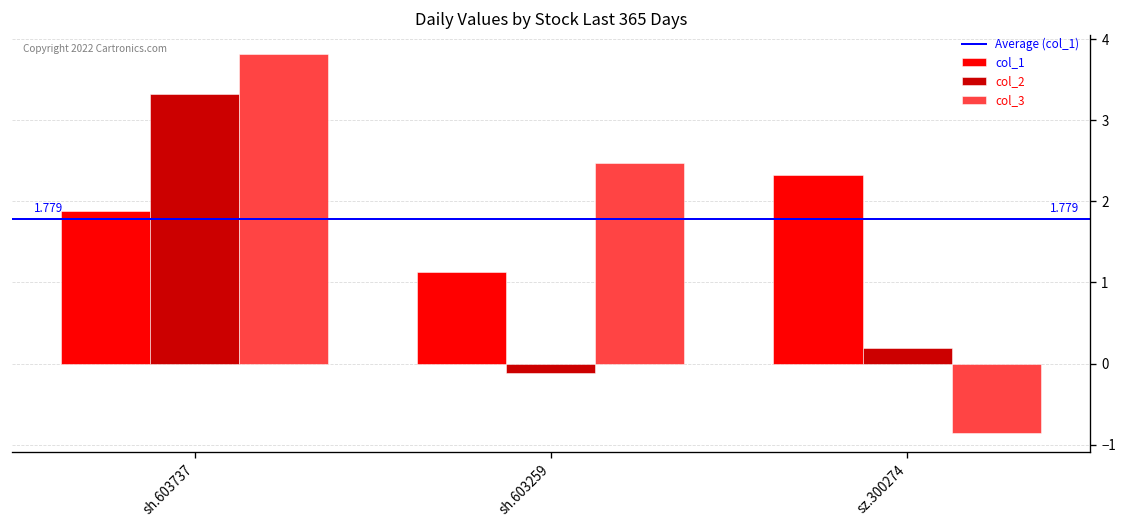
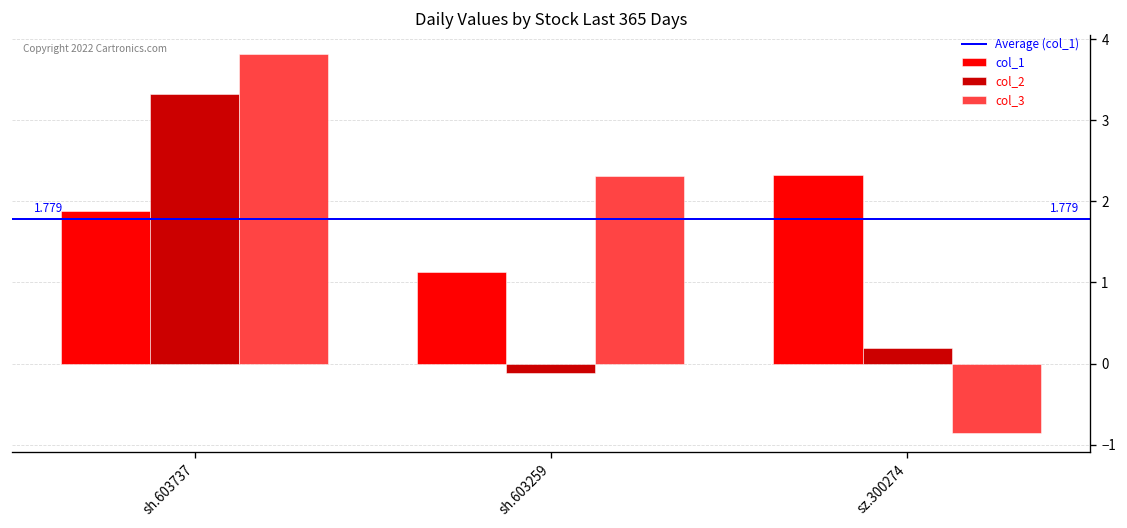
  {
    "col_3": {
      "sh.603737": 3.8,
-     "sh.603259": 2.5,
+     "sh.603259": 2.3,
      "sz.300274": -0.9
    }
  }
